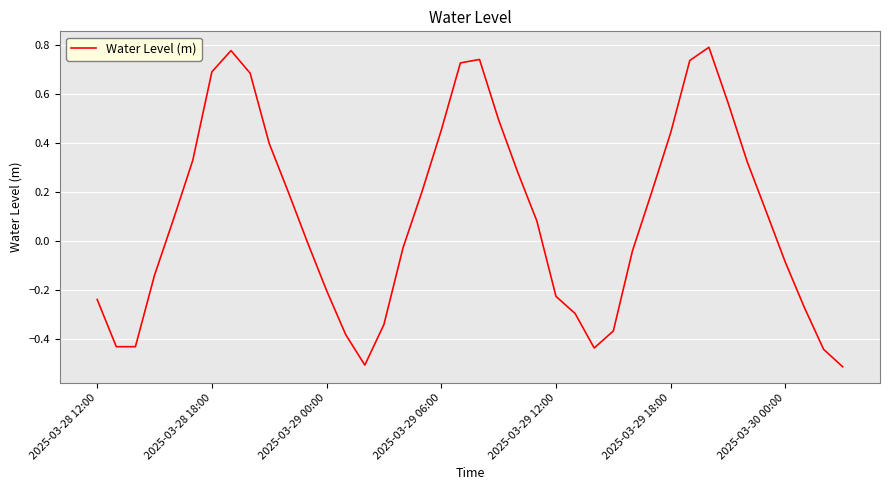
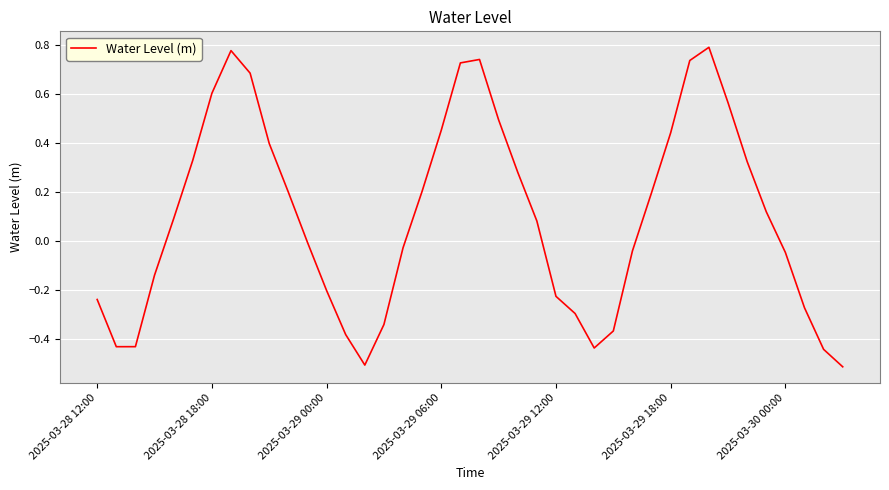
  {
    "2025-03-28 12:00": -0.24,
-   "2025-03-28 18:00": 0.69,
+   "2025-03-28 18:00": 0.60,
    "2025-03-29 00:00": -0.20,
    "2025-03-29 06:00": 0.45,
    "2025-03-29 12:00": -0.23,
    "2025-03-29 18:00": 0.44,
-   "2025-03-30 00:00": -0.09
+   "2025-03-30 00:00": -0.05
  }
